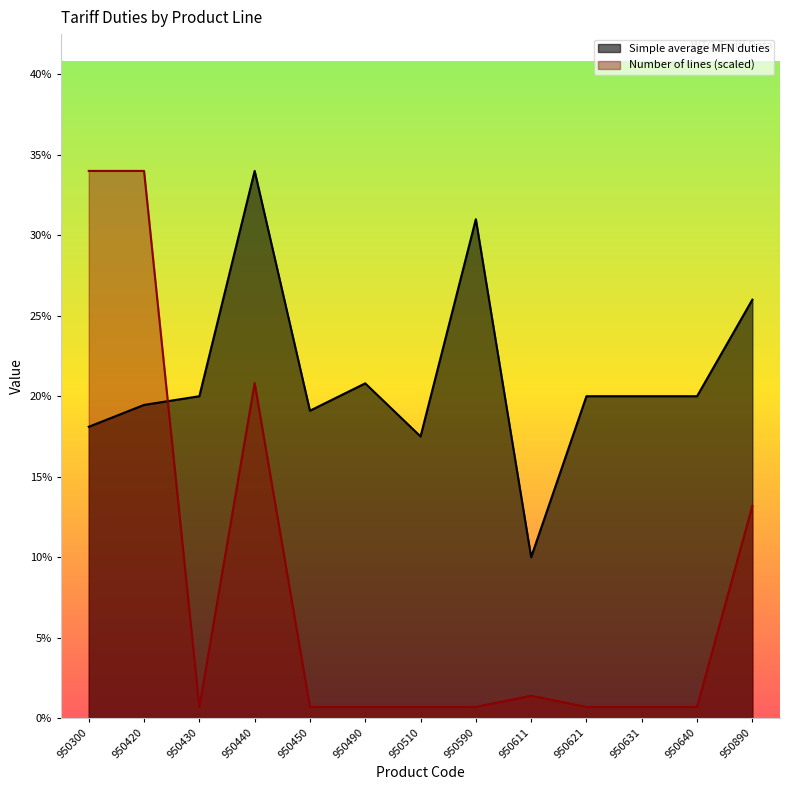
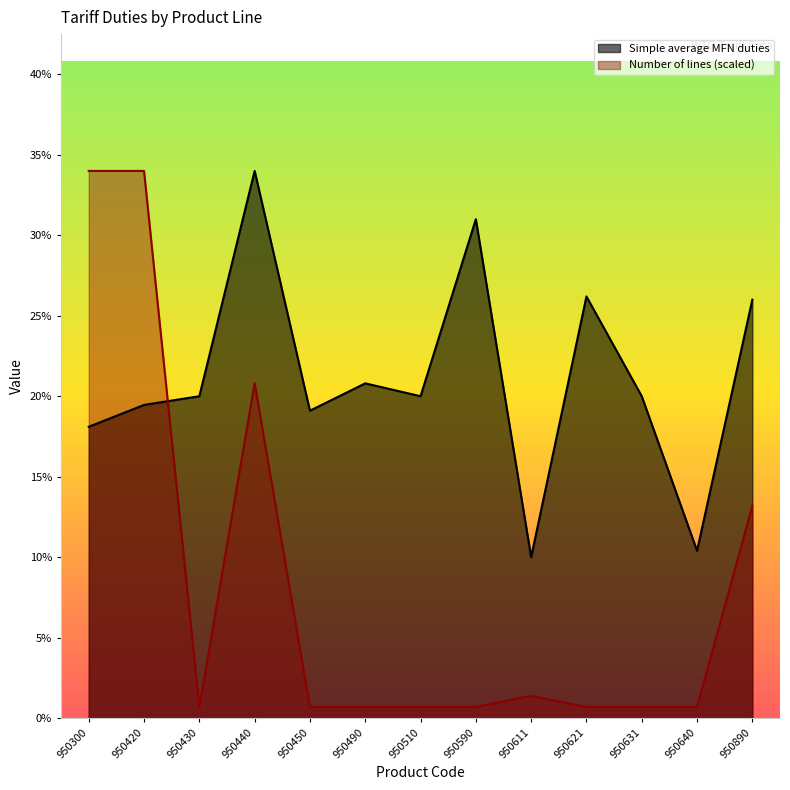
  {
    "Simple average MFN duties": {
      "950300": "18.1%",
      "950420": "19.5%",
      "950430": "20.0%",
      "950440": "34.0%",
      "950450": "19.1%",
      "950490": "20.8%",
-     "950510": "17.5%",
+     "950510": "20.0%",
      "950590": "31.0%",
      "950611": "10.0%",
-     "950621": "20.0%",
+     "950621": "26.2%",
      "950631": "20.0%",
-     "950640": "20.0%",
+     "950640": "10.4%",
      "950890": "26.0%"
    },
    "Number of lines (scaled)": {
      "950300": "34.0%",
      "950420": "34.0%",
      "950430": "0.7%",
      "950440": "20.8%",
      "950450": "0.7%",
      "950490": "0.7%",
      "950510": "0.7%",
      "950590": "0.7%",
      "950611": "1.4%",
      "950621": "0.7%",
      "950631": "0.7%",
      "950640": "0.7%",
      "950890": "13.2%"
    }
  }
